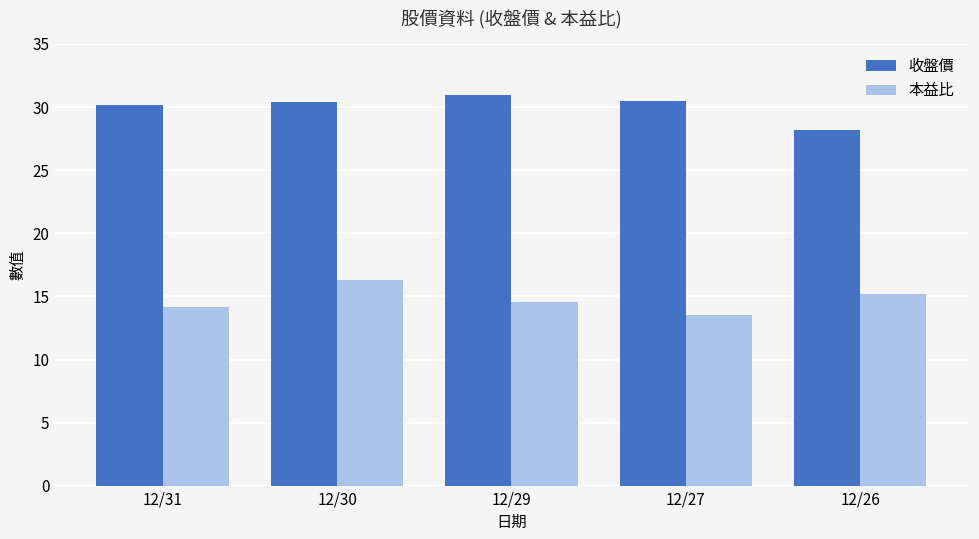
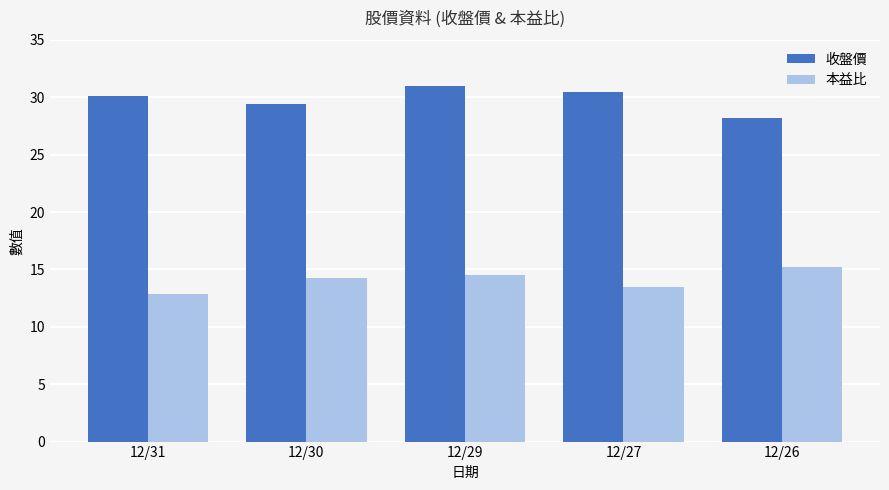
  {
    "收盤價": {
      "12/31": 30.2,
-     "12/30": 30.4,
+     "12/30": 29.4,
      "12/29": 31.0,
      "12/27": 30.5,
      "12/26": 28.2
    },
    "本益比": {
-     "12/31": 14.2,
-     "12/30": 16.3,
+     "12/31": 12.9,
+     "12/30": 14.3,
      "12/29": 14.5,
      "12/27": 13.5,
      "12/26": 15.2
    }
  }
